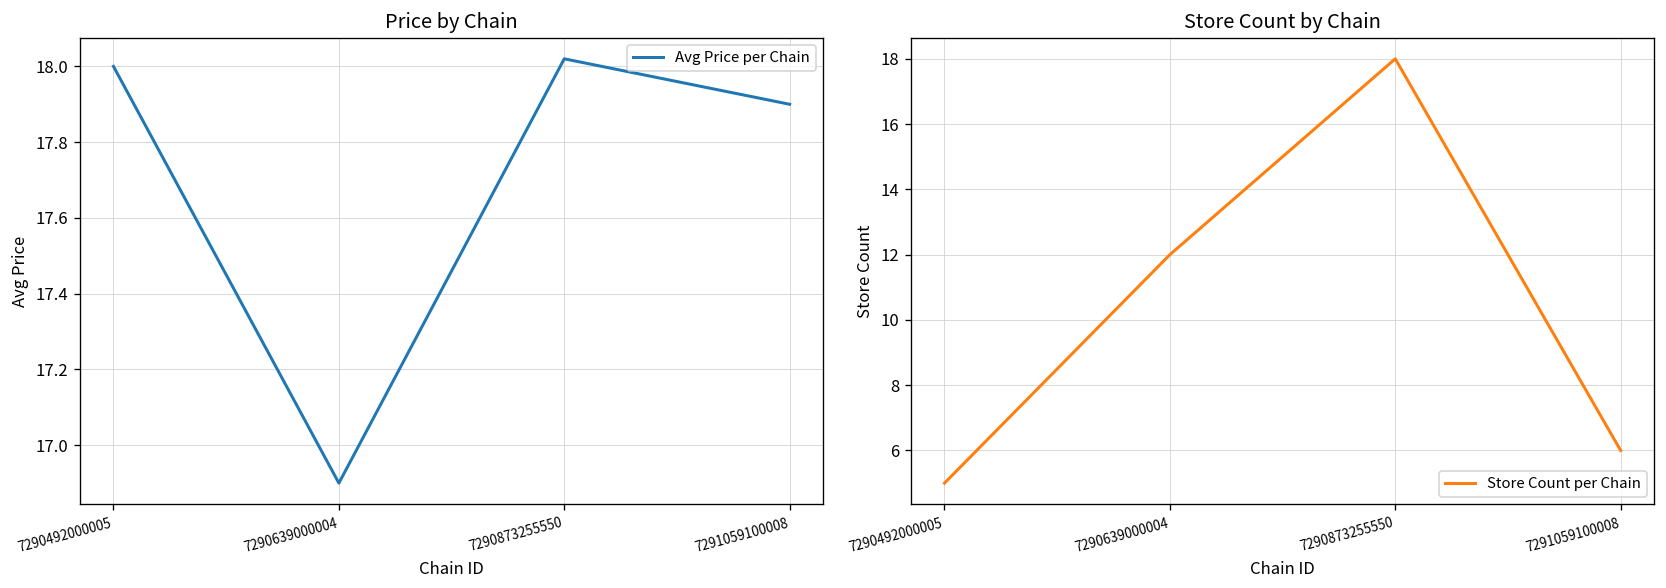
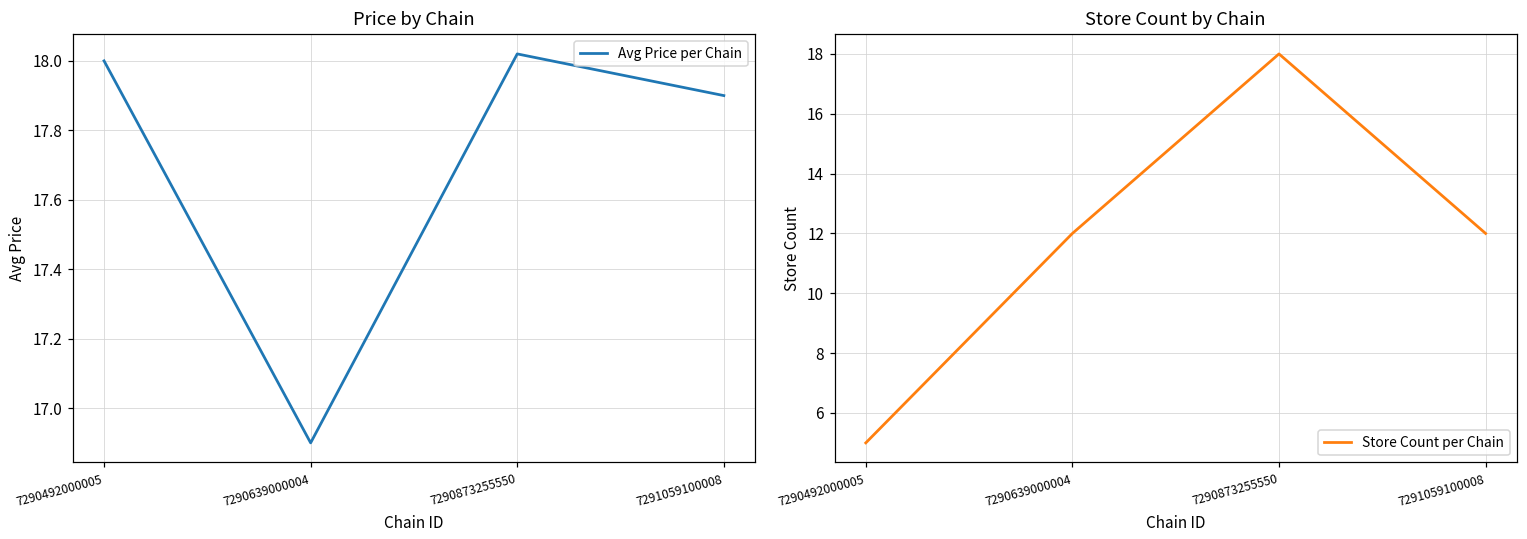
  {
    "Price by Chain": {
      "7290492000005": 18.00,
      "7290639000004": 16.90,
      "7290873255550": 18.02,
      "7291059100008": 17.90
    },
    "Store Count by Chain": {
      "7290492000005": 5,
      "7290639000004": 12,
      "7290873255550": 18,
-     "7291059100008": 6
+     "7291059100008": 12
    }
  }
